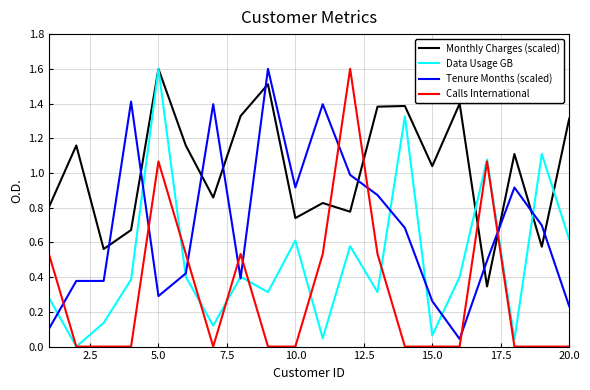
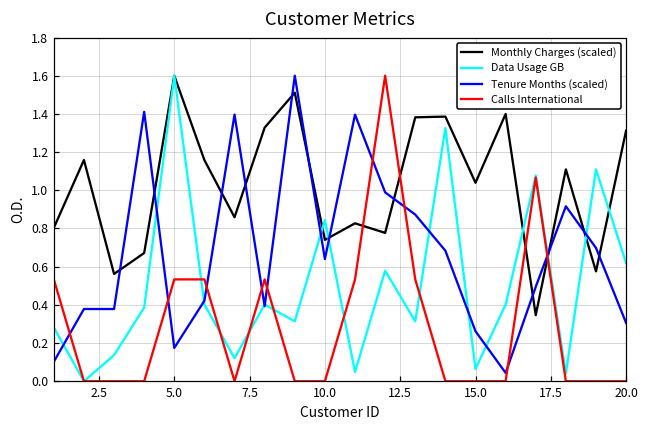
  {
    "Monthly Charges (scaled)": {
      "10.0": 0.74,
      "15.0": 1.04,
      "20.0": 1.31
    },
    "Data Usage GB": {
-     "10.0": 0.61,
+     "10.0": 0.84,
      "15.0": 0.06,
      "20.0": 0.62
    },
    "Tenure Months (scaled)": {
-     "5.0": 0.29,
-     "10.0": 0.92,
+     "5.0": 0.17,
+     "10.0": 0.64,
      "15.0": 0.26,
-     "20.0": 0.23
+     "20.0": 0.31
    },
    "Calls International": {
-     "5.0": 1.07,
+     "5.0": 0.53,
      "10.0": 0.00,
      "15.0": 0.00,
      "20.0": 0.00
    }
  }
